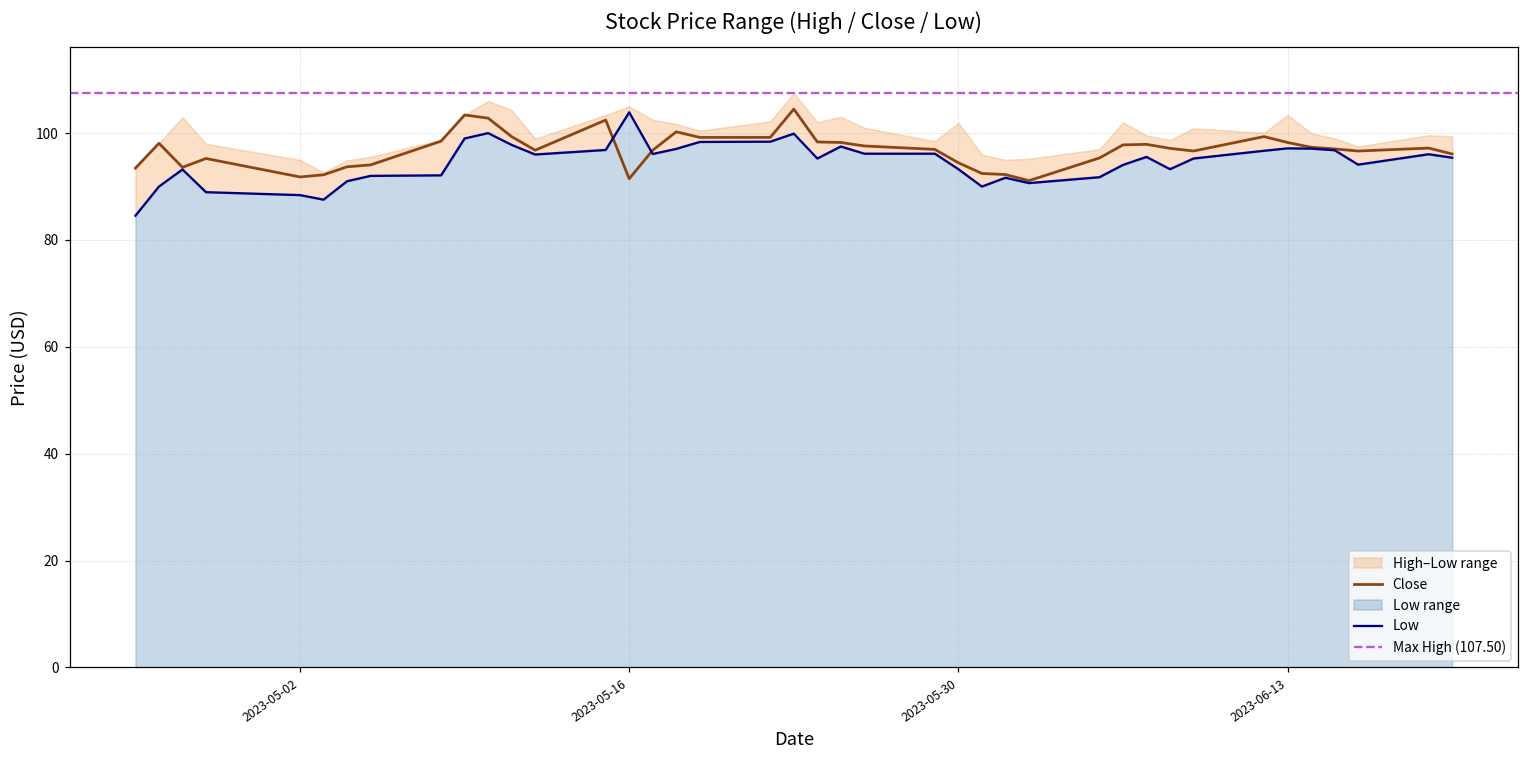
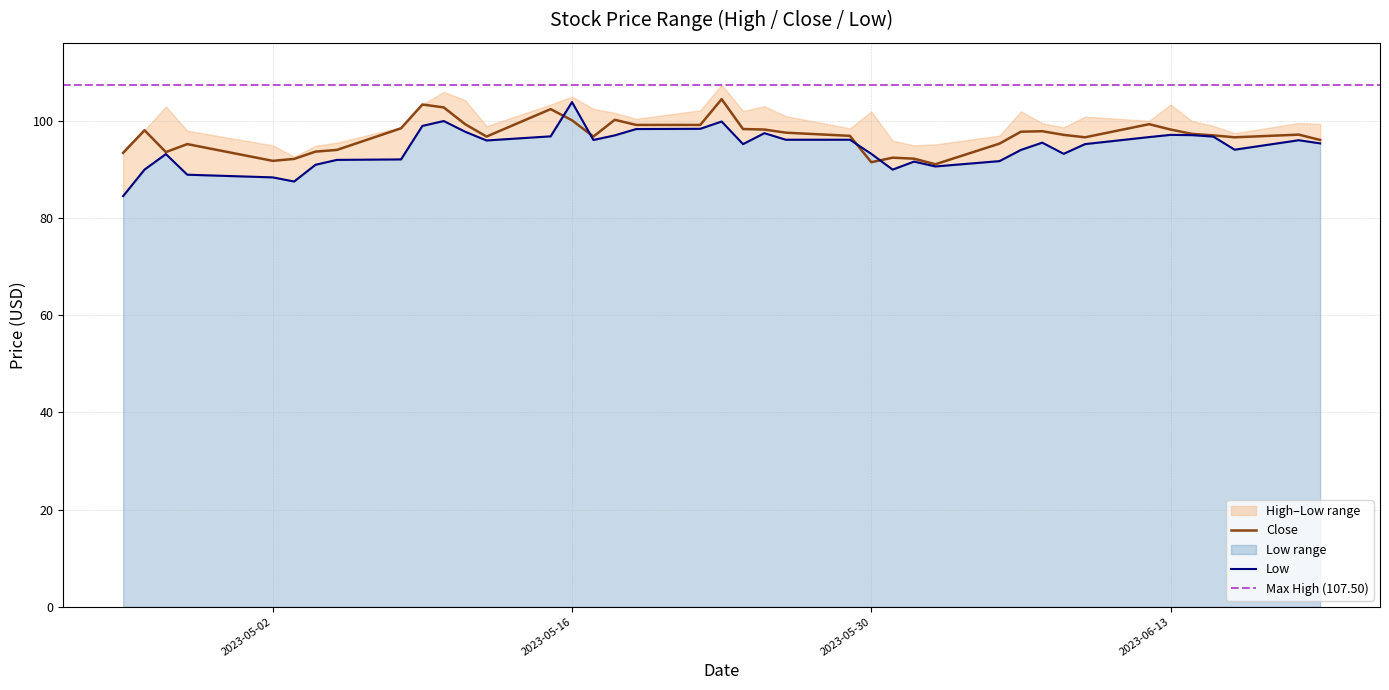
  {
    "Close": {
      "2023-05-02": 92,
-     "2023-05-16": 91,
-     "2023-05-30": 94,
+     "2023-05-16": 100,
+     "2023-05-30": 92,
      "2023-06-13": 98
    },
    "Low range": {
      "2023-05-02": 88,
      "2023-05-16": 104,
      "2023-05-30": 93,
      "2023-06-13": 97
    }
  }
